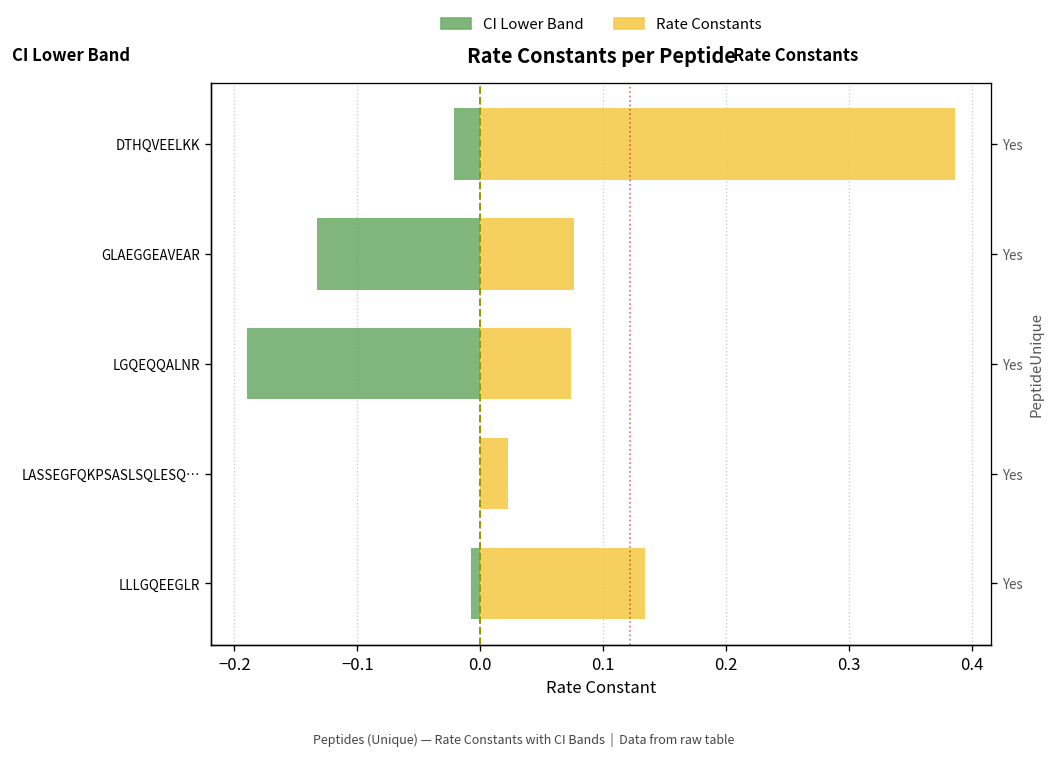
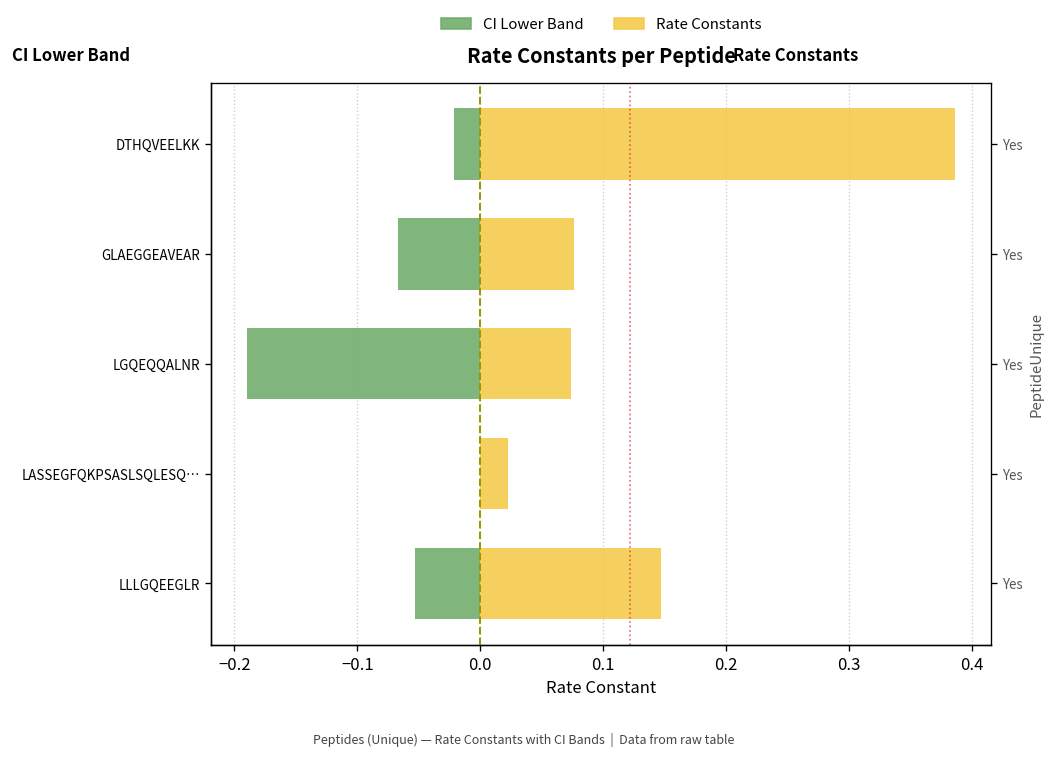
  {
    "CI Lower Band": {
      "DTHQVEELKK": -0.022,
-     "GLAEGGEAVEAR": -0.133,
+     "GLAEGGEAVEAR": -0.067,
      "LGQEQQALNR": -0.190,
      "LASSEGFQKPSASLSQLESQ…": 0.000,
-     "LLLGQEEGLR": -0.007
+     "LLLGQEEGLR": -0.053
    },
    "Rate Constants": {
      "DTHQVEELKK": 0.387,
      "GLAEGGEAVEAR": 0.077,
      "LGQEQQALNR": 0.074,
      "LASSEGFQKPSASLSQLESQ…": 0.022,
-     "LLLGQEEGLR": 0.134
+     "LLLGQEEGLR": 0.147
    }
  }
